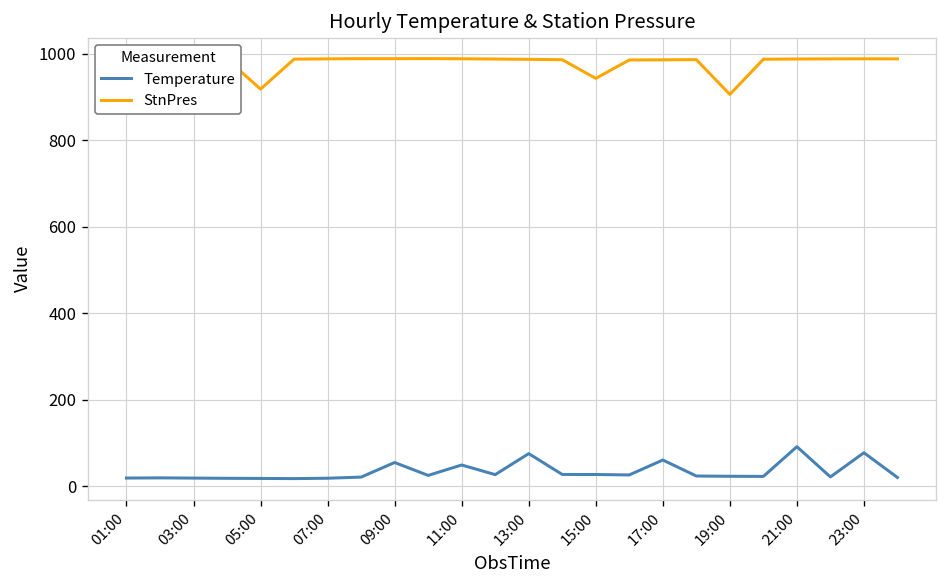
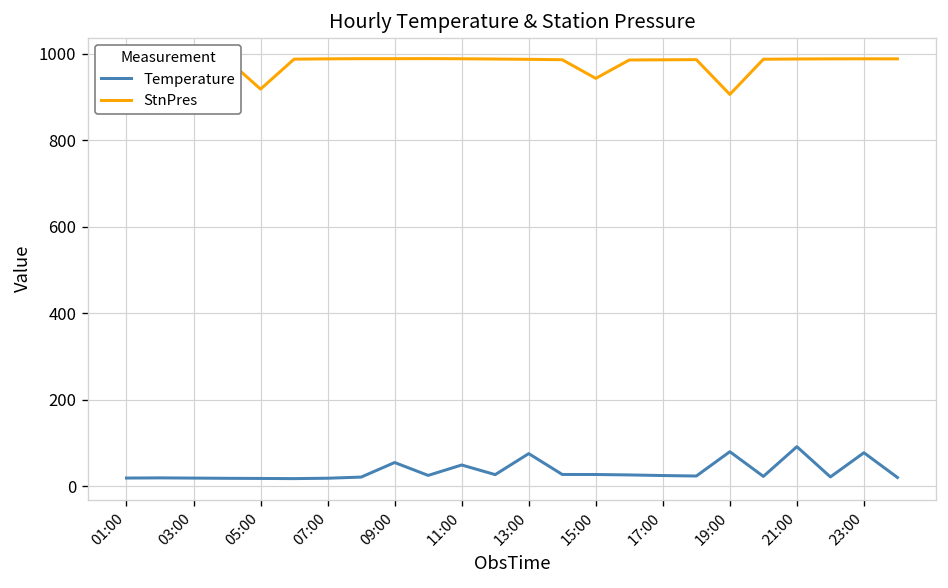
  {
    "Temperature": {
      "01:00": 20,
      "03:00": 20,
      "05:00": 20,
      "07:00": 20,
      "09:00": 60,
      "11:00": 50,
      "13:00": 80,
      "15:00": 30,
-     "17:00": 60,
-     "19:00": 20,
+     "17:00": 30,
+     "19:00": 80,
      "21:00": 90,
      "23:00": 80
    },
    "StnPres": {
      "05:00": 920,
      "07:00": 990,
      "09:00": 990,
      "11:00": 990,
      "13:00": 990,
      "15:00": 940,
      "17:00": 990,
      "19:00": 910,
      "21:00": 990,
      "23:00": 990
    }
  }
